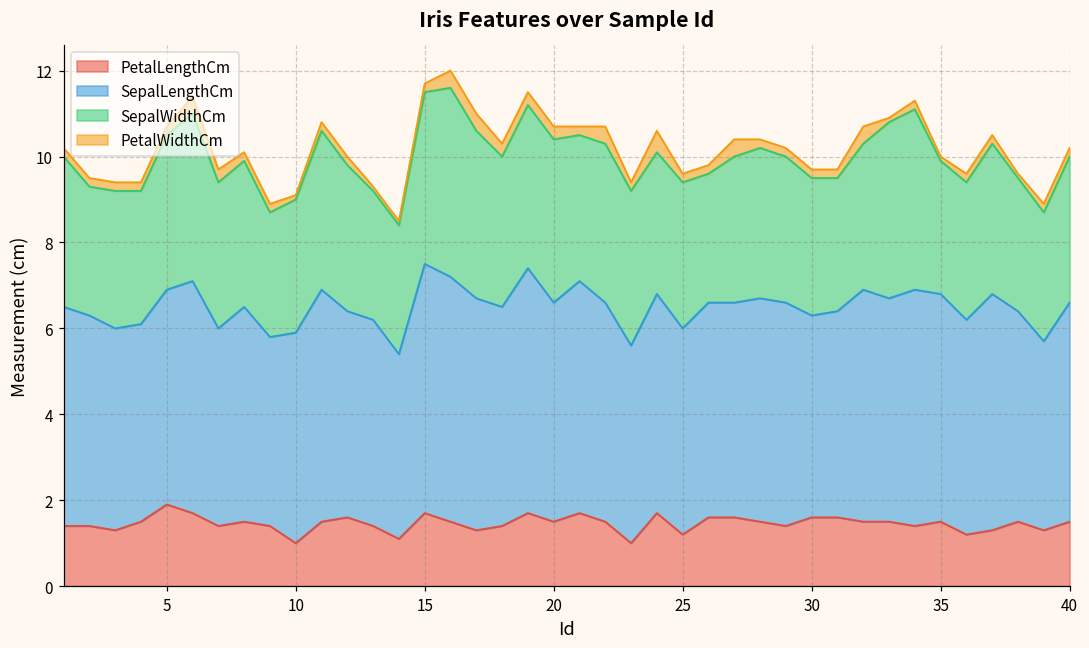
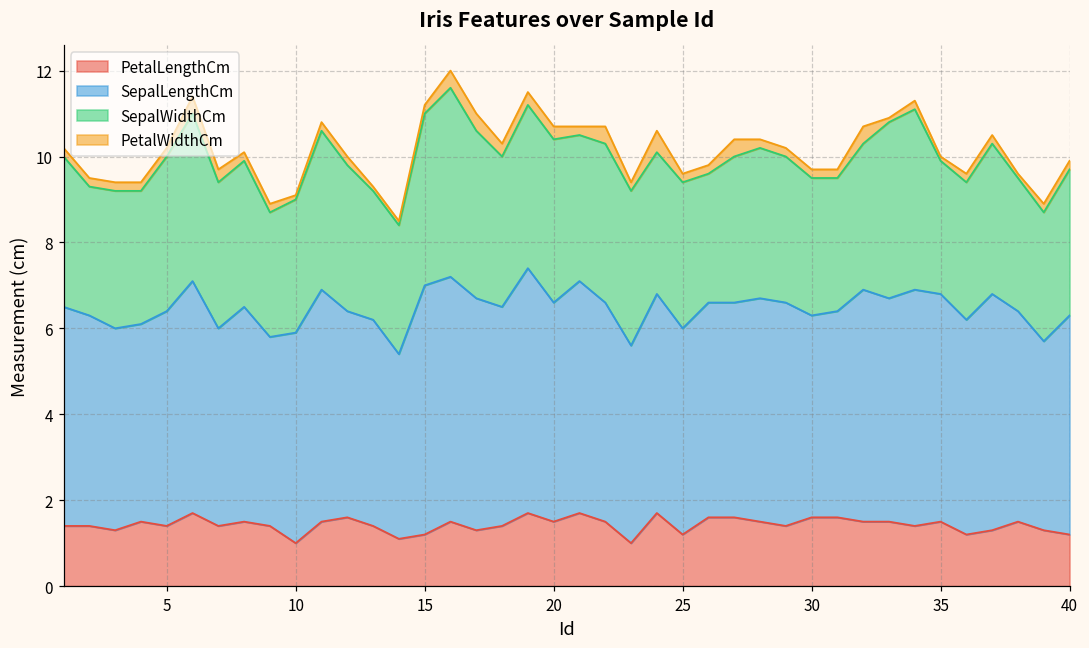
  {
    "PetalLengthCm": {
-     "5": 1.9,
+     "5": 1.4,
      "10": 1.0,
-     "15": 1.7,
+     "15": 1.2,
      "20": 1.5,
      "25": 1.2,
      "30": 1.6,
      "35": 1.5,
-     "40": 1.5
+     "40": 1.2
    },
    "SepalLengthCm": {
      "5": 5.0,
      "10": 4.9,
      "15": 5.8,
      "20": 5.1,
      "25": 4.8,
      "30": 4.7,
      "35": 5.3,
      "40": 5.1
    },
    "SepalWidthCm": {
      "10": 3.1,
      "15": 4.0,
      "20": 3.8,
      "25": 3.4,
      "30": 3.2,
      "35": 3.1,
      "40": 3.4
    },
    "PetalWidthCm": {
      "10": 0.1,
      "15": 0.2,
      "20": 0.3,
      "25": 0.2,
      "30": 0.2,
      "35": 0.1,
      "40": 0.2
    }
  }
